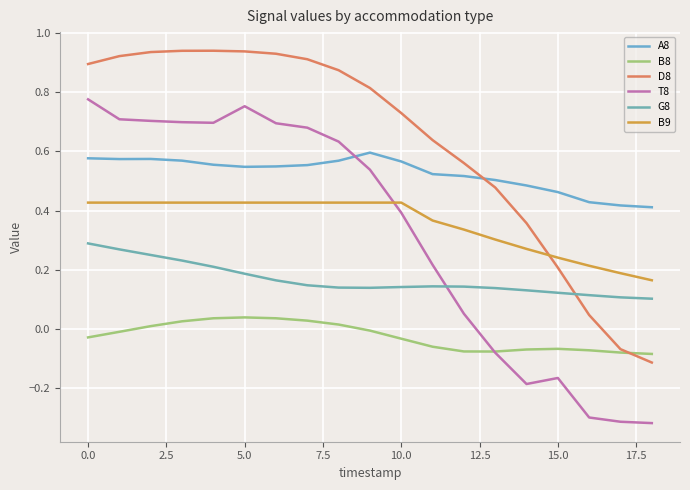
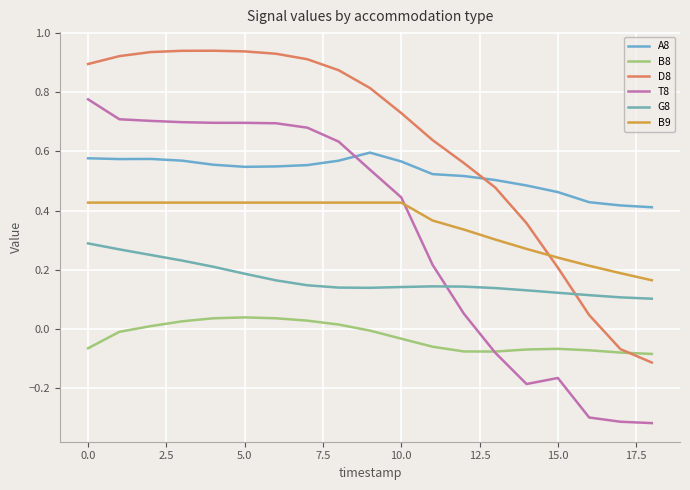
  {
    "B8": {
-     "0.0": -0.03,
+     "0.0": -0.06,
      "5.0": 0.04,
      "10.0": -0.03,
      "15.0": -0.07
    },
    "T8": {
      "0.0": 0.78,
-     "5.0": 0.75,
-     "10.0": 0.39,
+     "5.0": 0.70,
+     "10.0": 0.44,
      "15.0": -0.17
    }
  }
